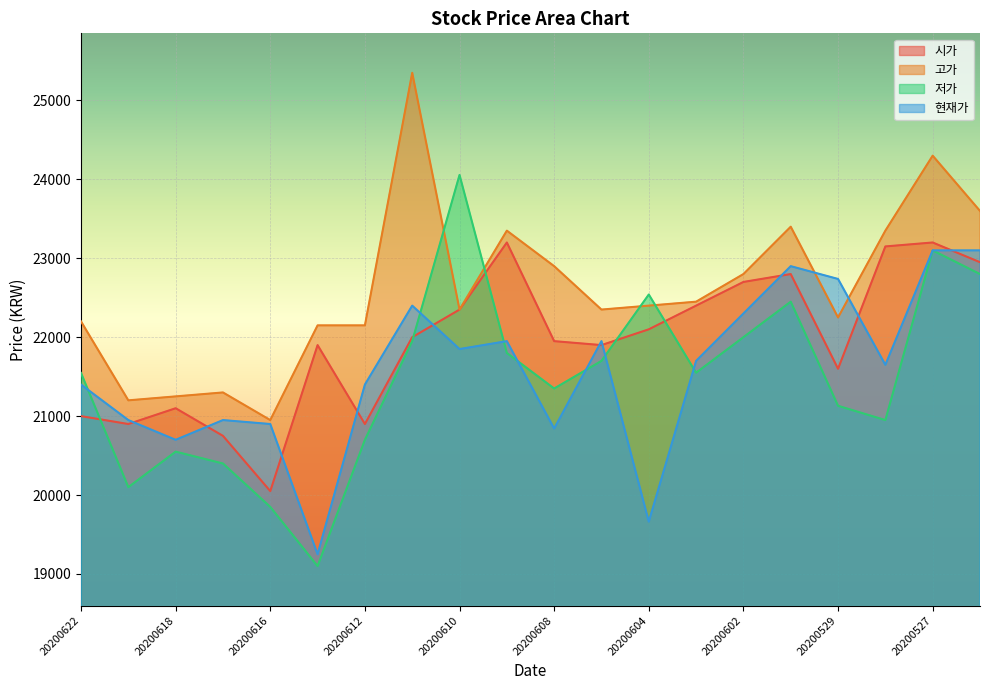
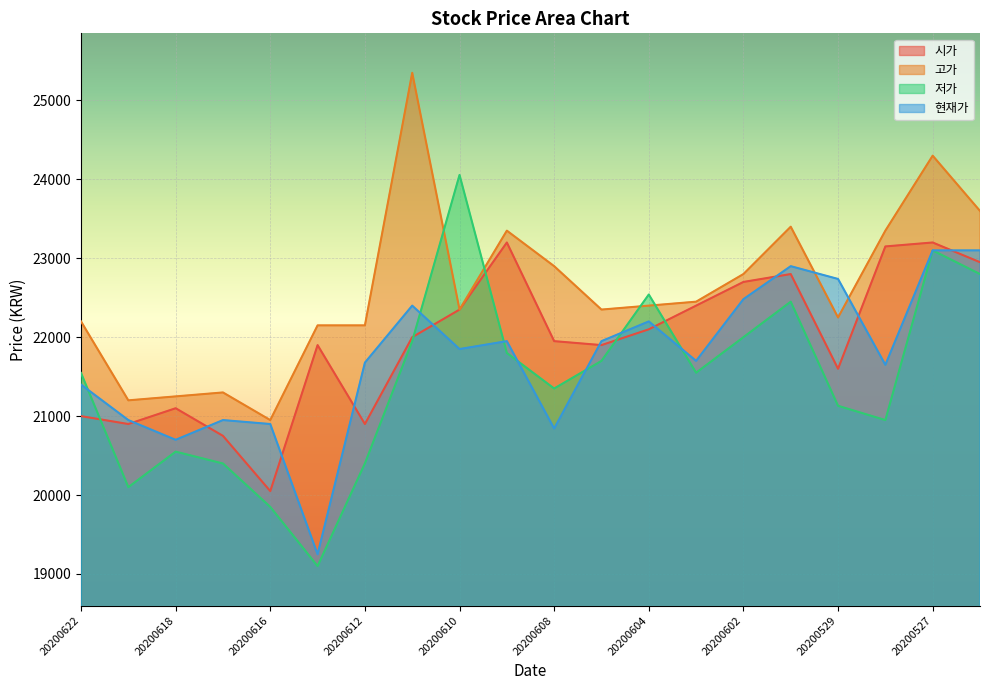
  {
    "저가": {
      "20200622": 21500,
      "20200618": 20600,
      "20200616": 19900,
-     "20200612": 20700,
+     "20200612": 20400,
      "20200610": 24100,
      "20200608": 21400,
      "20200604": 22500,
      "20200602": 22000,
      "20200529": 21100
    },
    "현재가": {
      "20200622": 21400,
      "20200618": 20700,
      "20200616": 20900,
-     "20200612": 21400,
+     "20200612": 21700,
      "20200610": 21900,
      "20200608": 20800,
-     "20200604": 19700,
-     "20200602": 22300,
+     "20200604": 22200,
+     "20200602": 22500,
      "20200529": 22700
    }
  }
